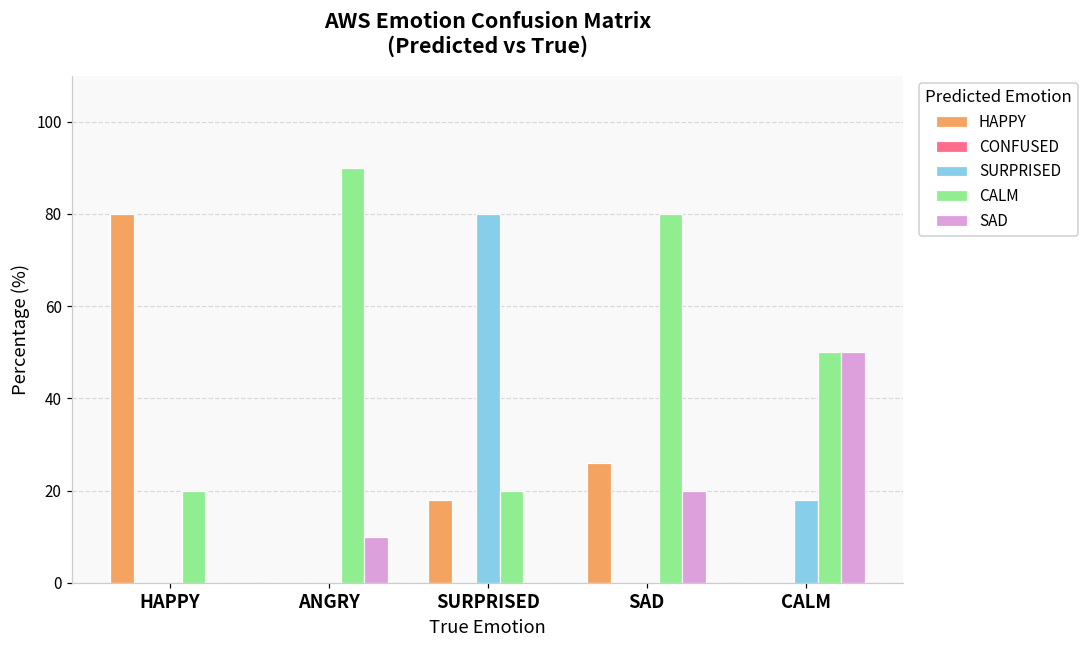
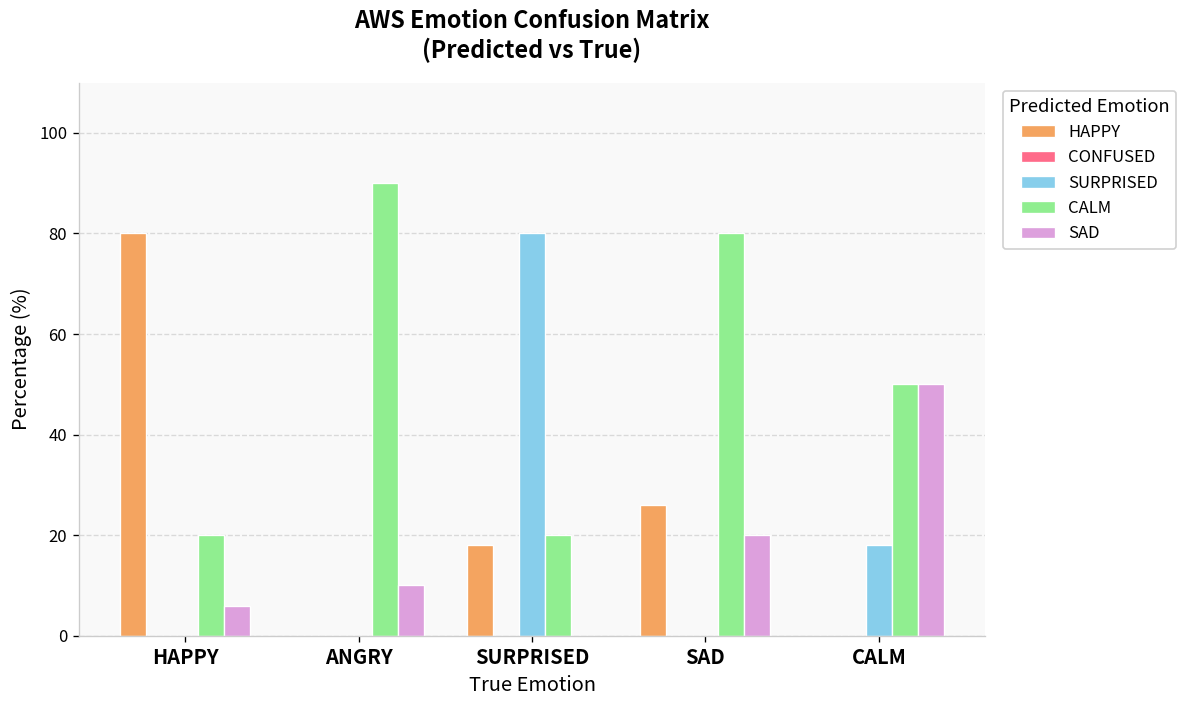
  {
    "HAPPY": {
      "HAPPY": 80,
      "ANGRY": 0,
      "SURPRISED": 18,
      "SAD": 26,
      "CALM": 0
    },
    "CONFUSED": {
      "HAPPY": 0,
      "ANGRY": 0,
      "SURPRISED": 0,
      "SAD": 0,
      "CALM": 0
    },
    "SURPRISED": {
      "HAPPY": 0,
      "ANGRY": 0,
      "SURPRISED": 80,
      "SAD": 0,
      "CALM": 18
    },
    "CALM": {
      "HAPPY": 20,
      "ANGRY": 90,
      "SURPRISED": 20,
      "SAD": 80,
      "CALM": 50
    },
    "SAD": {
-     "HAPPY": 0,
+     "HAPPY": 6,
      "ANGRY": 10,
      "SURPRISED": 0,
      "SAD": 20,
      "CALM": 50
    }
  }
